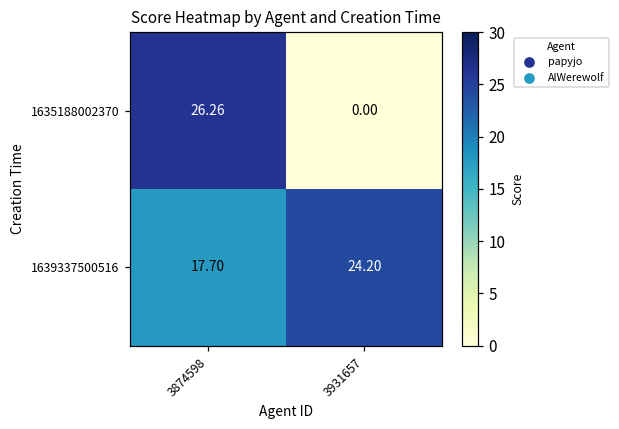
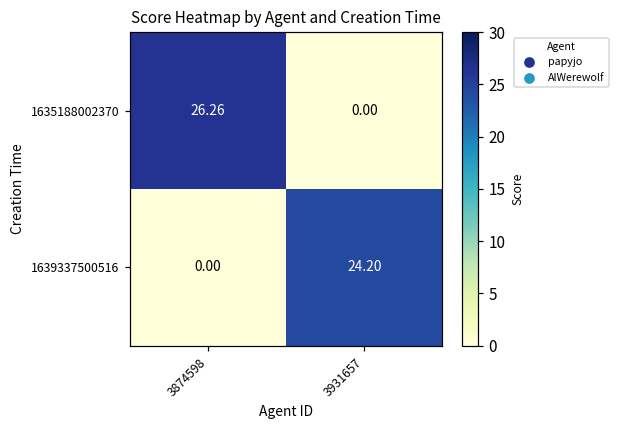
  {
    "1635188002370": {
      "3874598": 26.26,
      "3931657": 0.00
    },
    "1639337500516": {
-     "3874598": 17.70,
+     "3874598": 0.00,
      "3931657": 24.20
    }
  }
